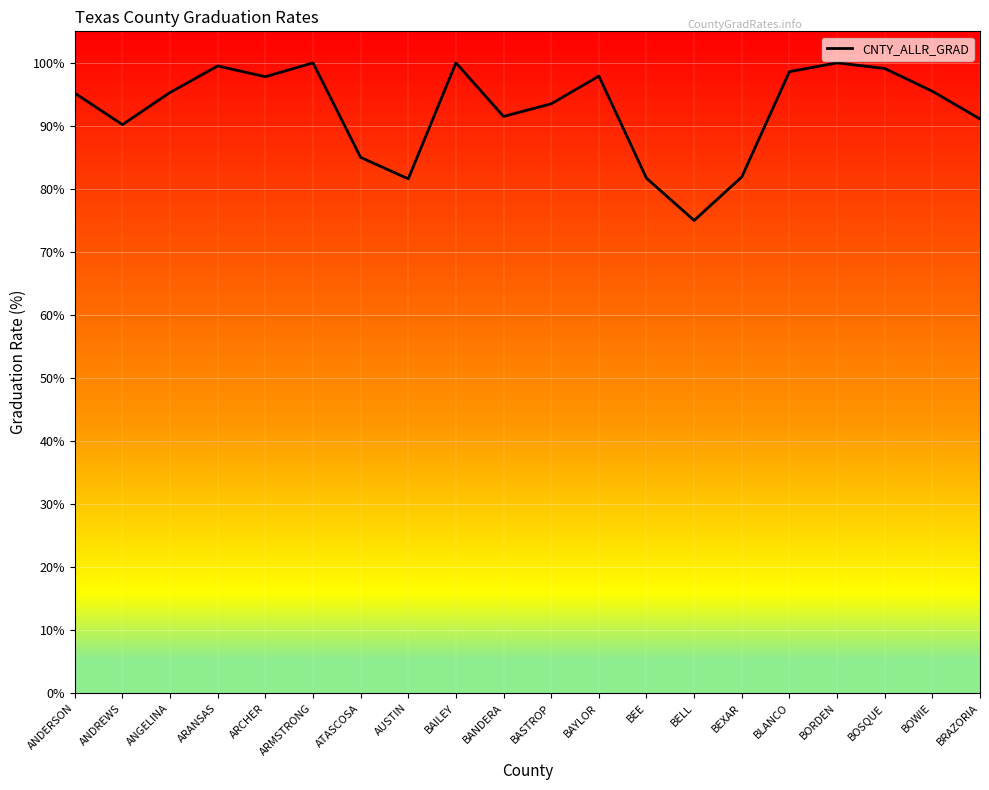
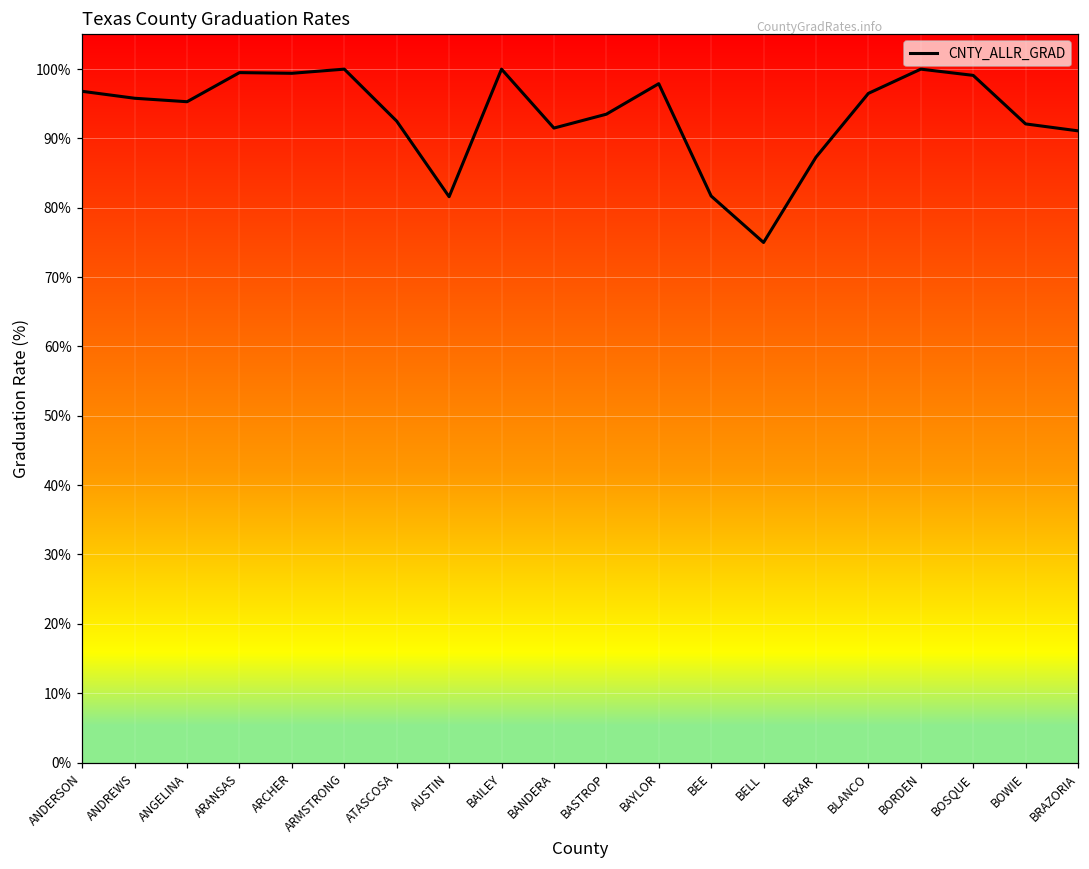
  {
-   "ANDERSON": "95%",
-   "ANDREWS": "90%",
+   "ANDERSON": "97%",
+   "ANDREWS": "96%",
    "ANGELINA": "95%",
    "ARANSAS": "100%",
-   "ARCHER": "98%",
+   "ARCHER": "99%",
    "ARMSTRONG": "100%",
-   "ATASCOSA": "85%",
+   "ATASCOSA": "93%",
    "AUSTIN": "82%",
    "BAILEY": "100%",
    "BANDERA": "92%",
    "BASTROP": "94%",
    "BAYLOR": "98%",
    "BEE": "82%",
    "BELL": "75%",
-   "BEXAR": "82%",
-   "BLANCO": "99%",
+   "BEXAR": "87%",
+   "BLANCO": "97%",
    "BORDEN": "100%",
    "BOSQUE": "99%",
-   "BOWIE": "96%",
+   "BOWIE": "92%",
    "BRAZORIA": "91%"
  }
